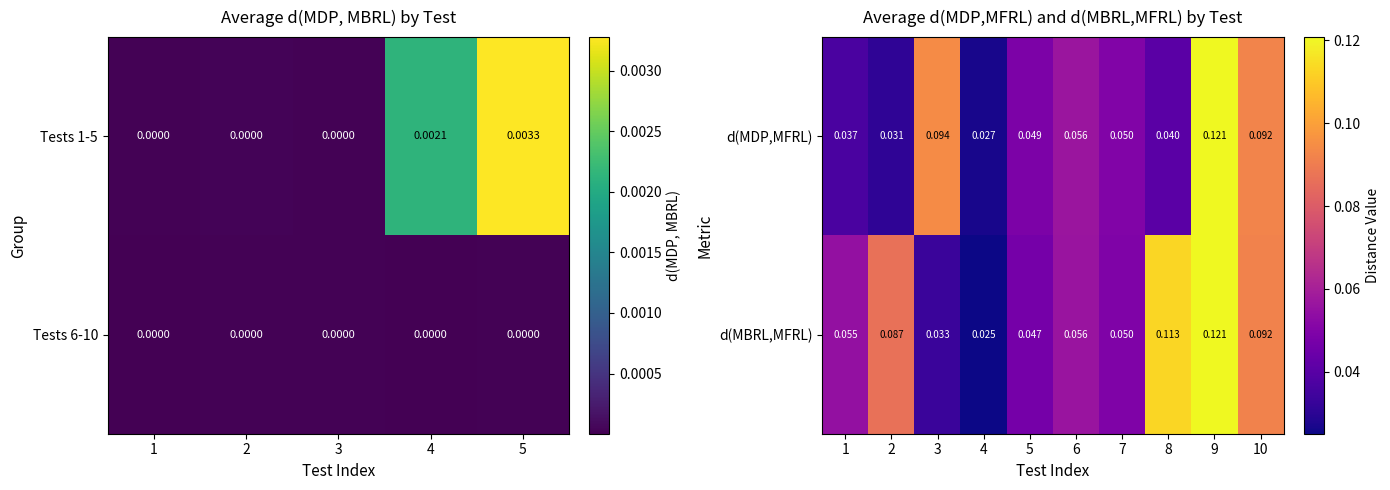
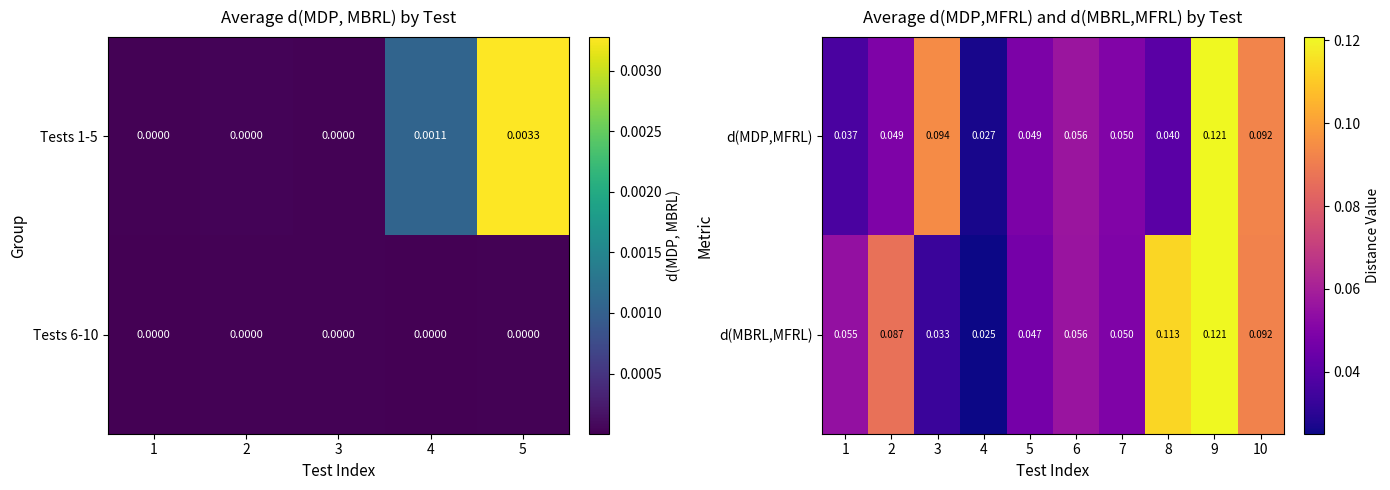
  {
    "Average d(MDP, MBRL) by Test": {
      "Tests 1-5": {
        "1": 0.0000,
        "2": 0.0000,
        "3": 0.0000,
-       "4": 0.0021,
+       "4": 0.0011,
        "5": 0.0033
      },
      "Tests 6-10": {
        "1": 0.0000,
        "2": 0.0000,
        "3": 0.0000,
        "4": 0.0000,
        "5": 0.0000
      }
    },
    "Average d(MDP,MFRL) and d(MBRL,MFRL) by Test": {
      "d(MDP,MFRL)": {
        "1": 0.037,
-       "2": 0.031,
+       "2": 0.049,
        "3": 0.094,
        "4": 0.027,
        "5": 0.049,
        "6": 0.056,
        "7": 0.050,
        "8": 0.040,
        "9": 0.121,
        "10": 0.092
      },
      "d(MBRL,MFRL)": {
        "1": 0.055,
        "2": 0.087,
        "3": 0.033,
        "4": 0.025,
        "5": 0.047,
        "6": 0.056,
        "7": 0.050,
        "8": 0.113,
        "9": 0.121,
        "10": 0.092
      }
    }
  }
